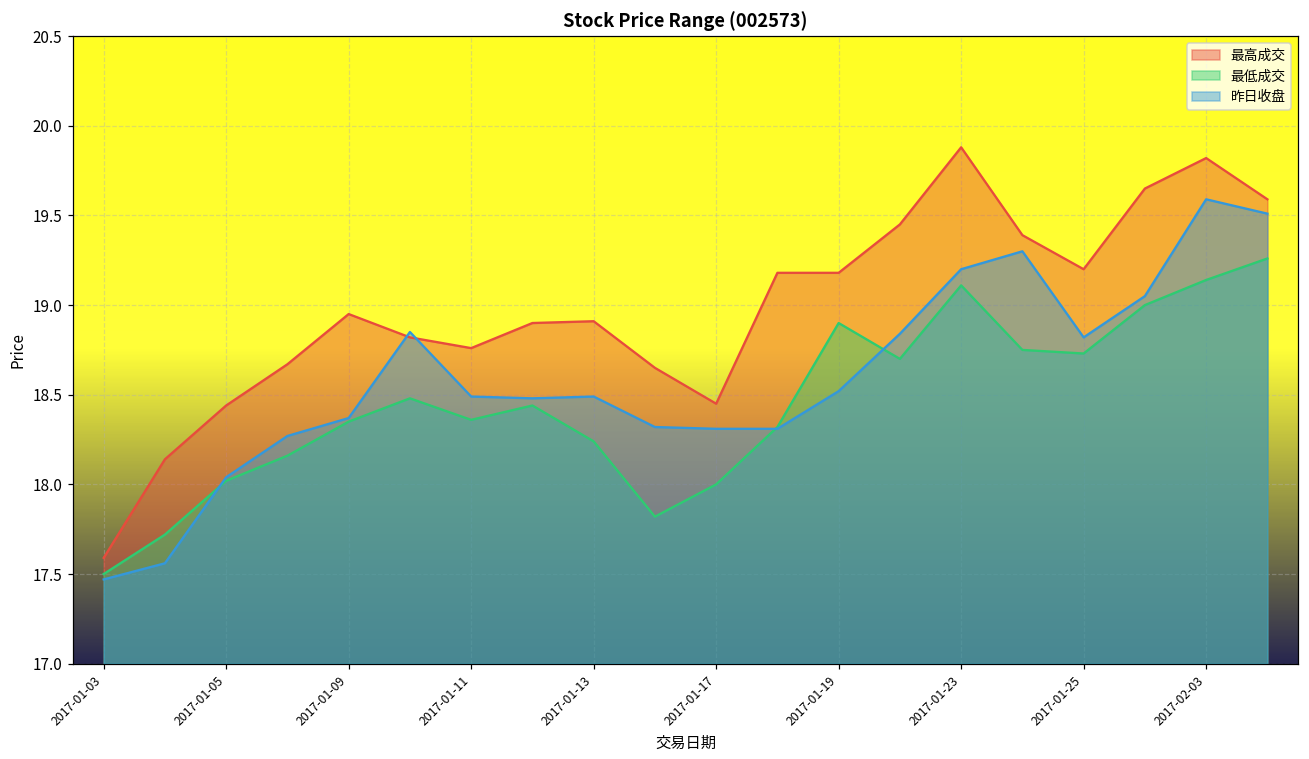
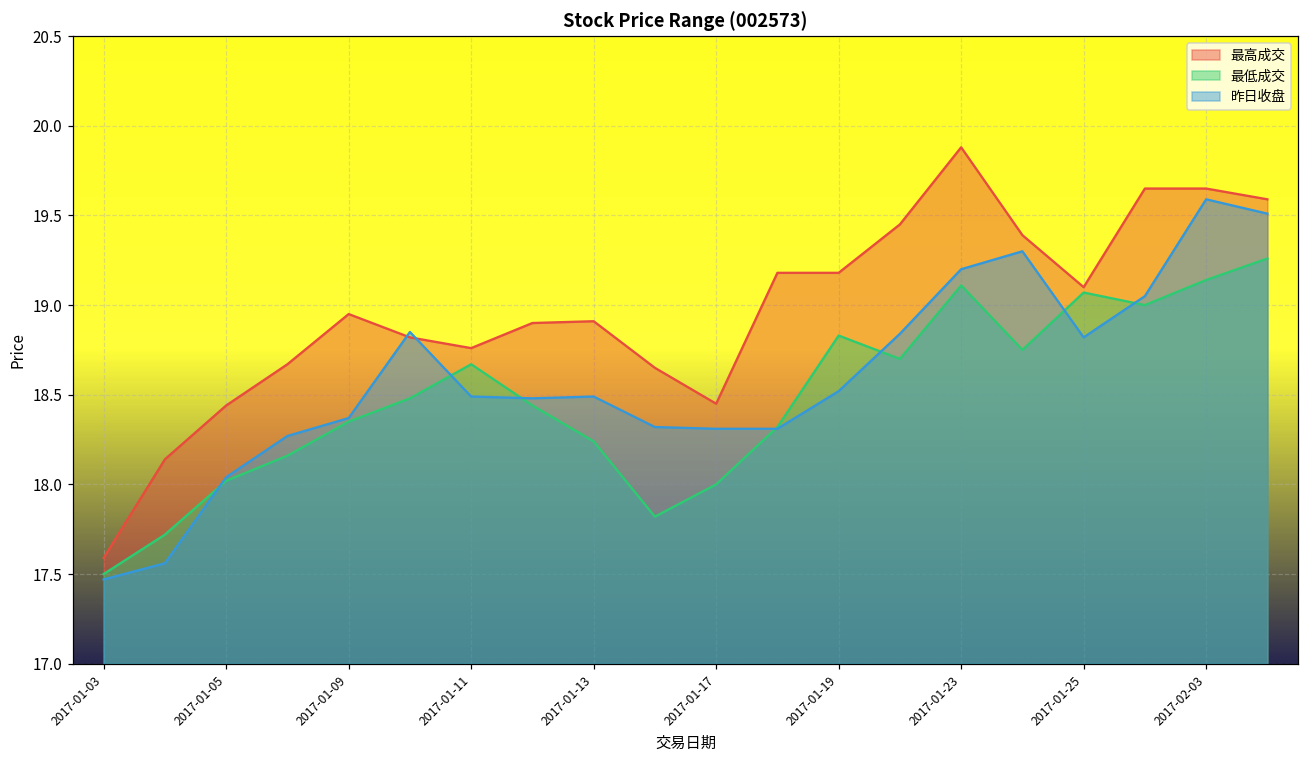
  {
    "最高成交": {
      "2017-01-03": 17.59,
      "2017-01-05": 18.44,
      "2017-01-09": 18.95,
      "2017-01-11": 18.76,
      "2017-01-13": 18.91,
      "2017-01-17": 18.45,
      "2017-01-19": 19.18,
      "2017-01-23": 19.88,
-     "2017-01-25": 19.2,
-     "2017-02-03": 19.82
+     "2017-01-25": 19.1,
+     "2017-02-03": 19.65
    },
    "最低成交": {
      "2017-01-03": 17.50,
      "2017-01-05": 18.02,
      "2017-01-09": 18.35,
-     "2017-01-11": 18.36,
+     "2017-01-11": 18.67,
      "2017-01-13": 18.24,
      "2017-01-17": 18.00,
-     "2017-01-19": 18.90,
+     "2017-01-19": 18.83,
      "2017-01-23": 19.11,
-     "2017-01-25": 18.73,
+     "2017-01-25": 19.07,
      "2017-02-03": 19.14
    },
    "昨日收盘": {
      "2017-01-03": 17.47,
      "2017-01-05": 18.04,
      "2017-01-09": 18.37,
      "2017-01-11": 18.49,
      "2017-01-13": 18.49,
      "2017-01-17": 18.31,
      "2017-01-19": 18.52,
      "2017-01-23": 19.20,
      "2017-01-25": 18.82,
      "2017-02-03": 19.59
    }
  }
